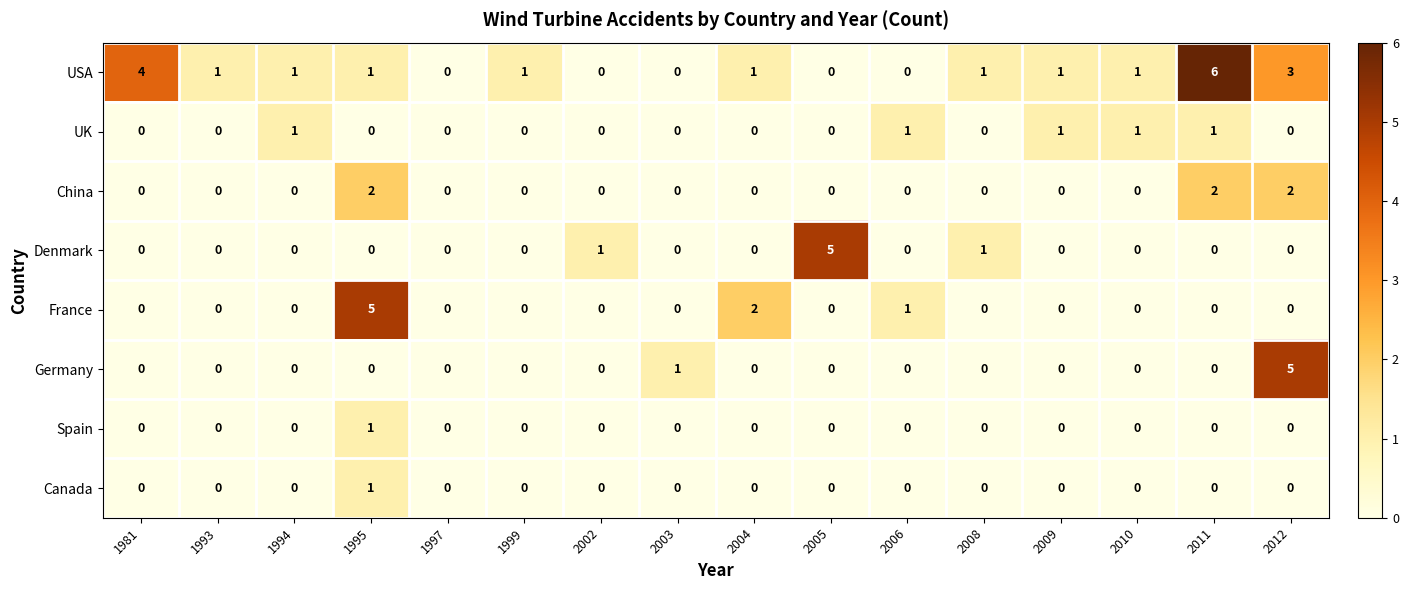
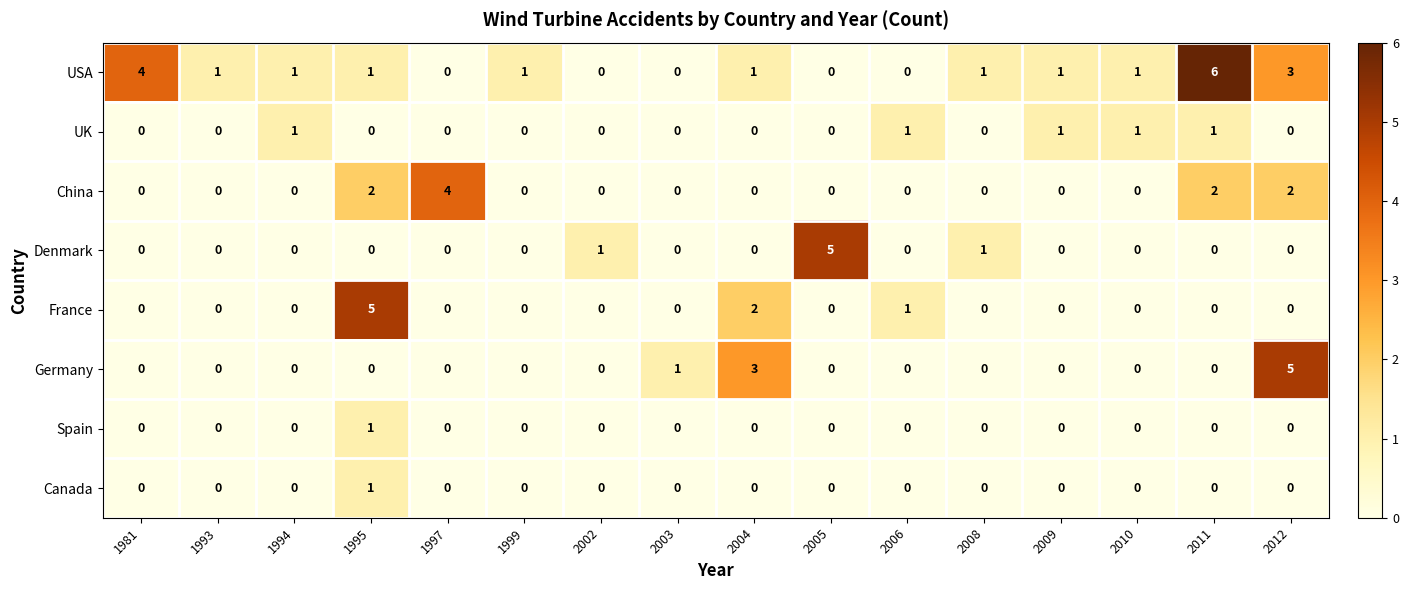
  {
    "USA": {
      "1981": 4,
      "1993": 1,
      "1994": 1,
      "1995": 1,
      "1997": 0,
      "1999": 1,
      "2002": 0,
      "2003": 0,
      "2004": 1,
      "2005": 0,
      "2006": 0,
      "2008": 1,
      "2009": 1,
      "2010": 1,
      "2011": 6,
      "2012": 3
    },
    "UK": {
      "1981": 0,
      "1993": 0,
      "1994": 1,
      "1995": 0,
      "1997": 0,
      "1999": 0,
      "2002": 0,
      "2003": 0,
      "2004": 0,
      "2005": 0,
      "2006": 1,
      "2008": 0,
      "2009": 1,
      "2010": 1,
      "2011": 1,
      "2012": 0
    },
    "China": {
      "1981": 0,
      "1993": 0,
      "1994": 0,
      "1995": 2,
-     "1997": 0,
+     "1997": 4,
      "1999": 0,
      "2002": 0,
      "2003": 0,
      "2004": 0,
      "2005": 0,
      "2006": 0,
      "2008": 0,
      "2009": 0,
      "2010": 0,
      "2011": 2,
      "2012": 2
    },
    "Denmark": {
      "1981": 0,
      "1993": 0,
      "1994": 0,
      "1995": 0,
      "1997": 0,
      "1999": 0,
      "2002": 1,
      "2003": 0,
      "2004": 0,
      "2005": 5,
      "2006": 0,
      "2008": 1,
      "2009": 0,
      "2010": 0,
      "2011": 0,
      "2012": 0
    },
    "France": {
      "1981": 0,
      "1993": 0,
      "1994": 0,
      "1995": 5,
      "1997": 0,
      "1999": 0,
      "2002": 0,
      "2003": 0,
      "2004": 2,
      "2005": 0,
      "2006": 1,
      "2008": 0,
      "2009": 0,
      "2010": 0,
      "2011": 0,
      "2012": 0
    },
    "Germany": {
      "1981": 0,
      "1993": 0,
      "1994": 0,
      "1995": 0,
      "1997": 0,
      "1999": 0,
      "2002": 0,
      "2003": 1,
-     "2004": 0,
+     "2004": 3,
      "2005": 0,
      "2006": 0,
      "2008": 0,
      "2009": 0,
      "2010": 0,
      "2011": 0,
      "2012": 5
    },
    "Spain": {
      "1981": 0,
      "1993": 0,
      "1994": 0,
      "1995": 1,
      "1997": 0,
      "1999": 0,
      "2002": 0,
      "2003": 0,
      "2004": 0,
      "2005": 0,
      "2006": 0,
      "2008": 0,
      "2009": 0,
      "2010": 0,
      "2011": 0,
      "2012": 0
    },
    "Canada": {
      "1981": 0,
      "1993": 0,
      "1994": 0,
      "1995": 1,
      "1997": 0,
      "1999": 0,
      "2002": 0,
      "2003": 0,
      "2004": 0,
      "2005": 0,
      "2006": 0,
      "2008": 0,
      "2009": 0,
      "2010": 0,
      "2011": 0,
      "2012": 0
    }
  }
